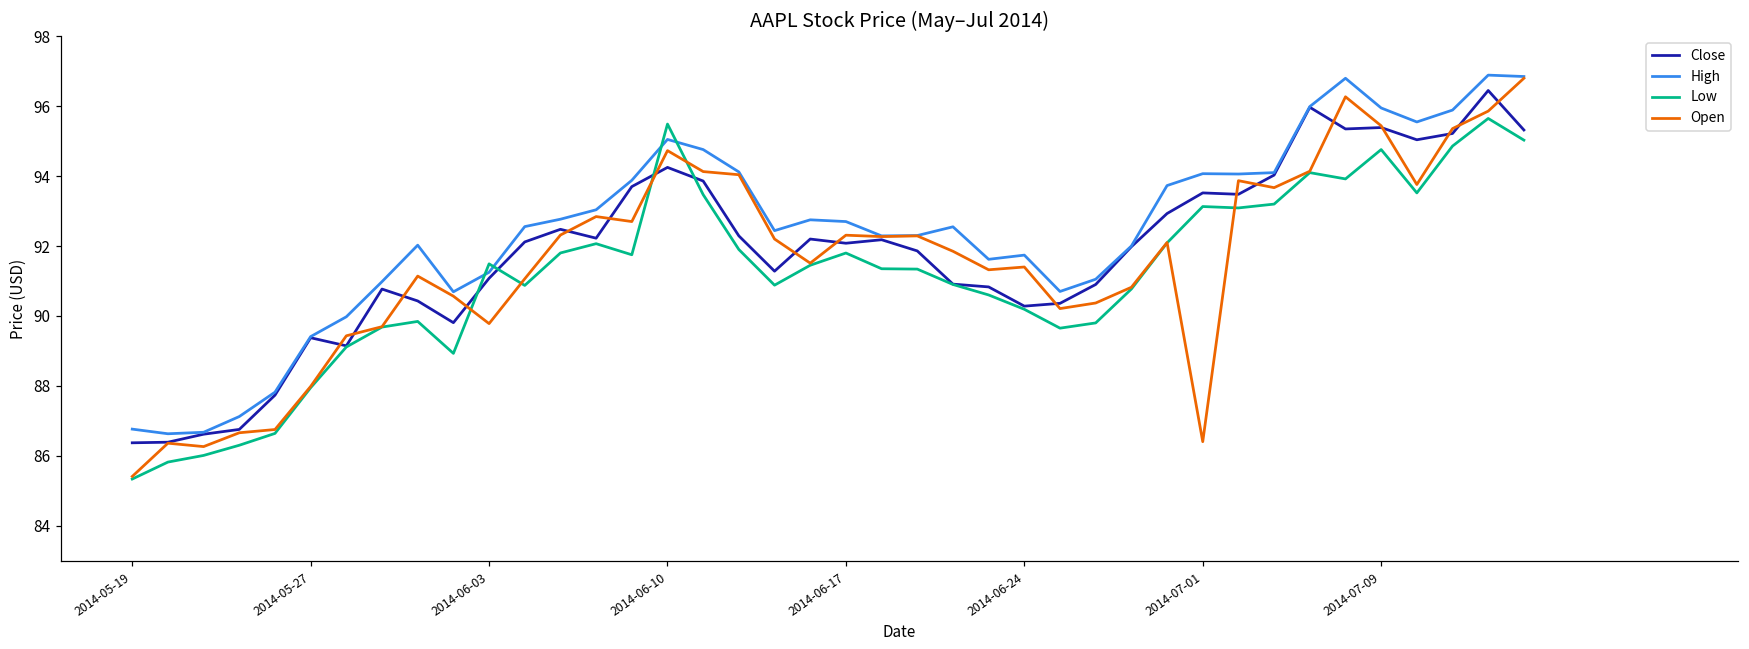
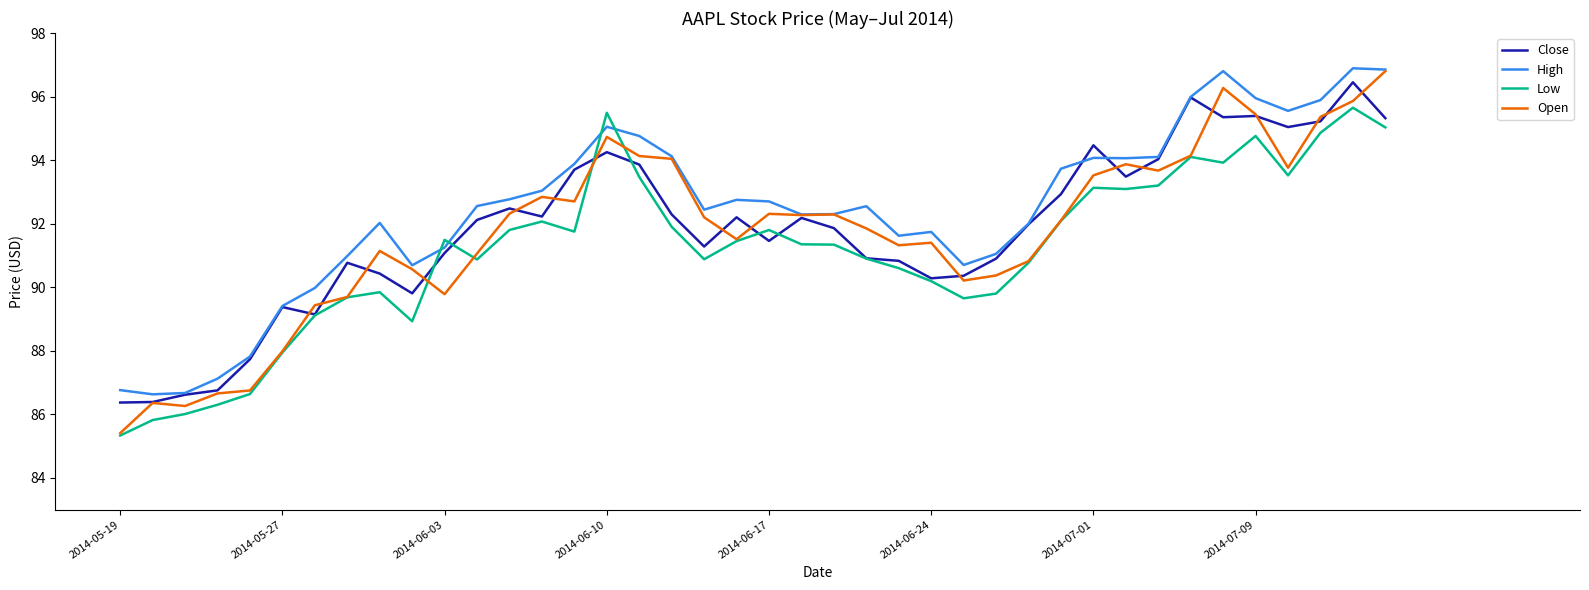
  {
    "Close": {
      "2014-05-19": 86.4,
      "2014-06-03": 91.1,
      "2014-06-10": 94.3,
-     "2014-06-17": 92.1,
+     "2014-06-17": 91.5,
      "2014-06-24": 90.3,
-     "2014-07-01": 93.5
+     "2014-07-01": 94.5
    },
    "High": {
      "2014-05-19": 86.8,
      "2014-06-03": 91.2,
      "2014-06-10": 95.1,
      "2014-06-17": 92.7,
      "2014-06-24": 91.7,
      "2014-07-01": 94.1,
      "2014-07-09": 95.9
    },
    "Low": {
      "2014-06-03": 91.5,
      "2014-06-10": 95.5,
      "2014-06-17": 91.8,
      "2014-06-24": 90.2,
      "2014-07-01": 93.1,
      "2014-07-09": 94.8
    },
    "Open": {
      "2014-06-03": 89.8,
      "2014-06-10": 94.7,
      "2014-06-17": 92.3,
      "2014-06-24": 91.4,
-     "2014-07-01": 86.4
+     "2014-07-01": 93.5
    }
  }
